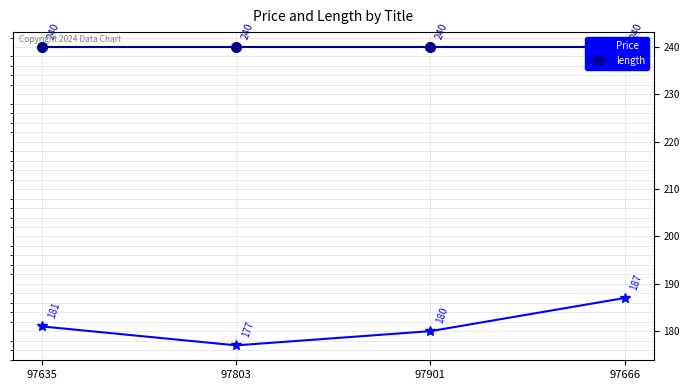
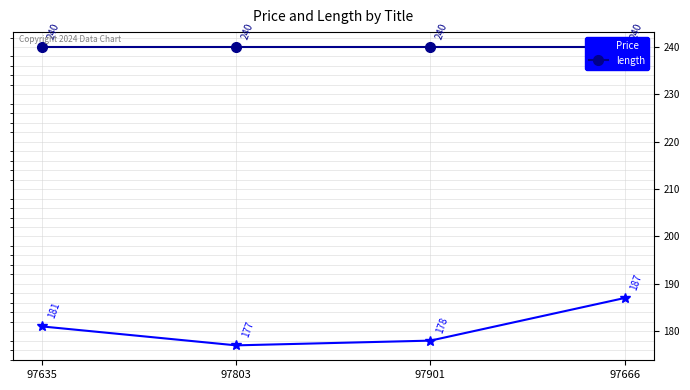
  {
    "Price": {
      "97635": 181,
      "97803": 177,
-     "97901": 180,
+     "97901": 178,
      "97666": 187
    },
    "length": {
      "97803": 240,
      "97901": 240
    }
  }
